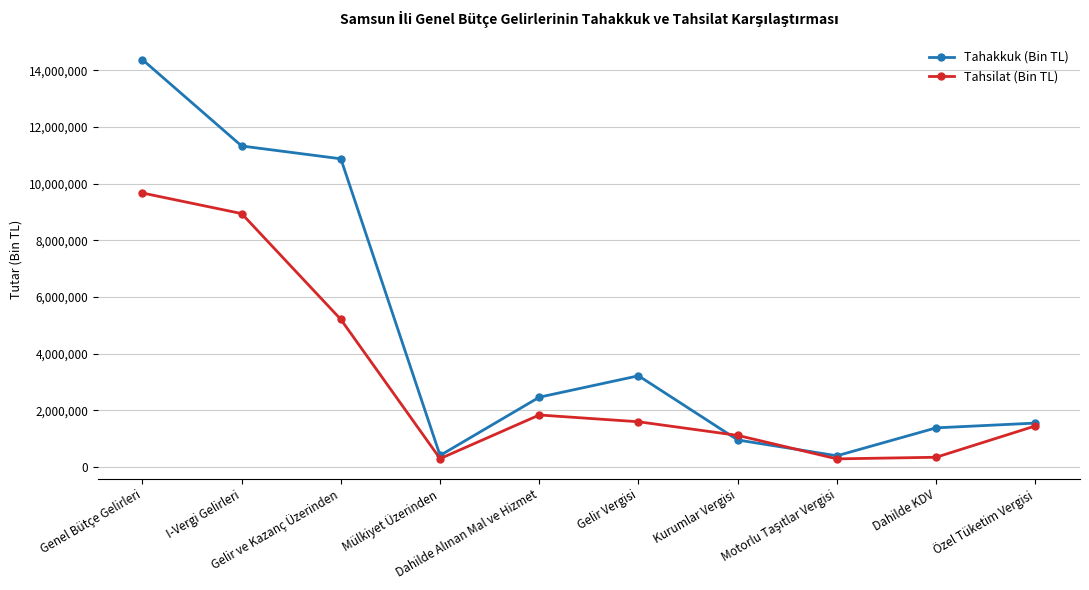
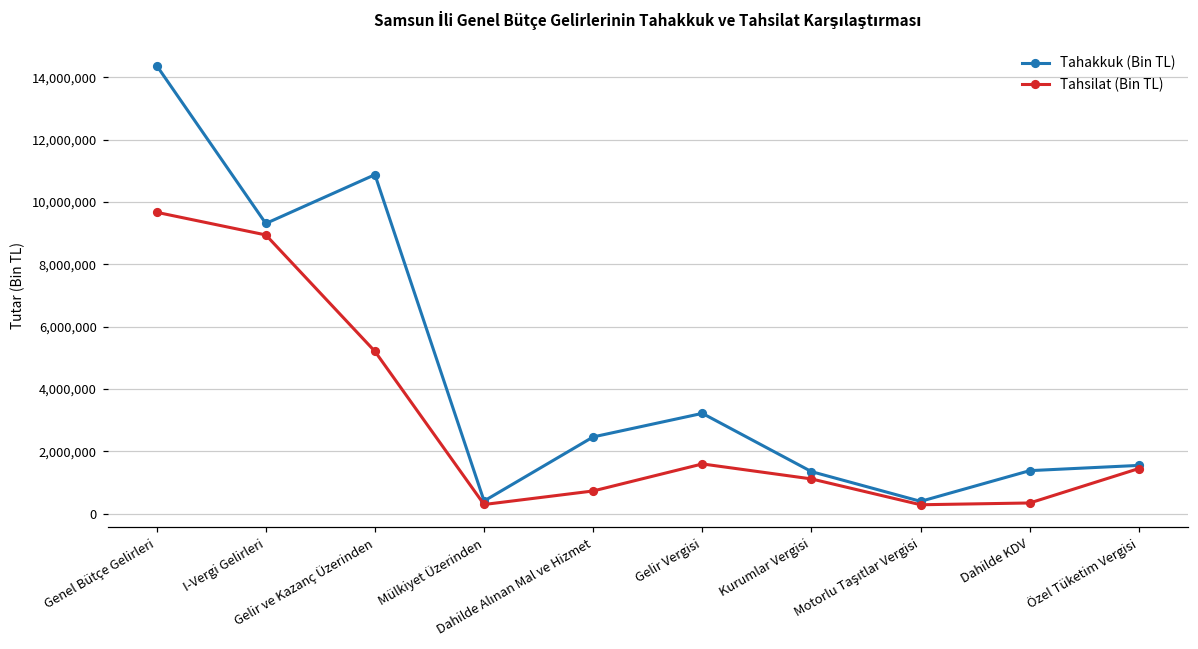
  {
    "Tahakkuk (Bin TL)": {
      "Genel Bütçe Gelirleri": "14,400,000",
-     "I-Vergi Gelirleri": "11,300,000",
+     "I-Vergi Gelirleri": "9,300,000",
      "Gelir ve Kazanç Üzerinden": "10,900,000",
      "Mülkiyet Üzerinden": "400,000",
      "Dahilde Alınan Mal ve Hizmet": "2,500,000",
      "Gelir Vergisi": "3,200,000",
-     "Kurumlar Vergisi": "1,000,000",
+     "Kurumlar Vergisi": "1,400,000",
      "Motorlu Taşıtlar Vergisi": "400,000",
      "Dahilde KDV": "1,400,000",
      "Özel Tüketim Vergisi": "1,600,000"
    },
    "Tahsilat (Bin TL)": {
      "Genel Bütçe Gelirleri": "9,700,000",
      "I-Vergi Gelirleri": "8,900,000",
      "Gelir ve Kazanç Üzerinden": "5,200,000",
      "Mülkiyet Üzerinden": "300,000",
-     "Dahilde Alınan Mal ve Hizmet": "1,800,000",
+     "Dahilde Alınan Mal ve Hizmet": "700,000",
      "Gelir Vergisi": "1,600,000",
      "Kurumlar Vergisi": "1,100,000",
      "Motorlu Taşıtlar Vergisi": "300,000",
      "Dahilde KDV": "300,000",
      "Özel Tüketim Vergisi": "1,500,000"
    }
  }
